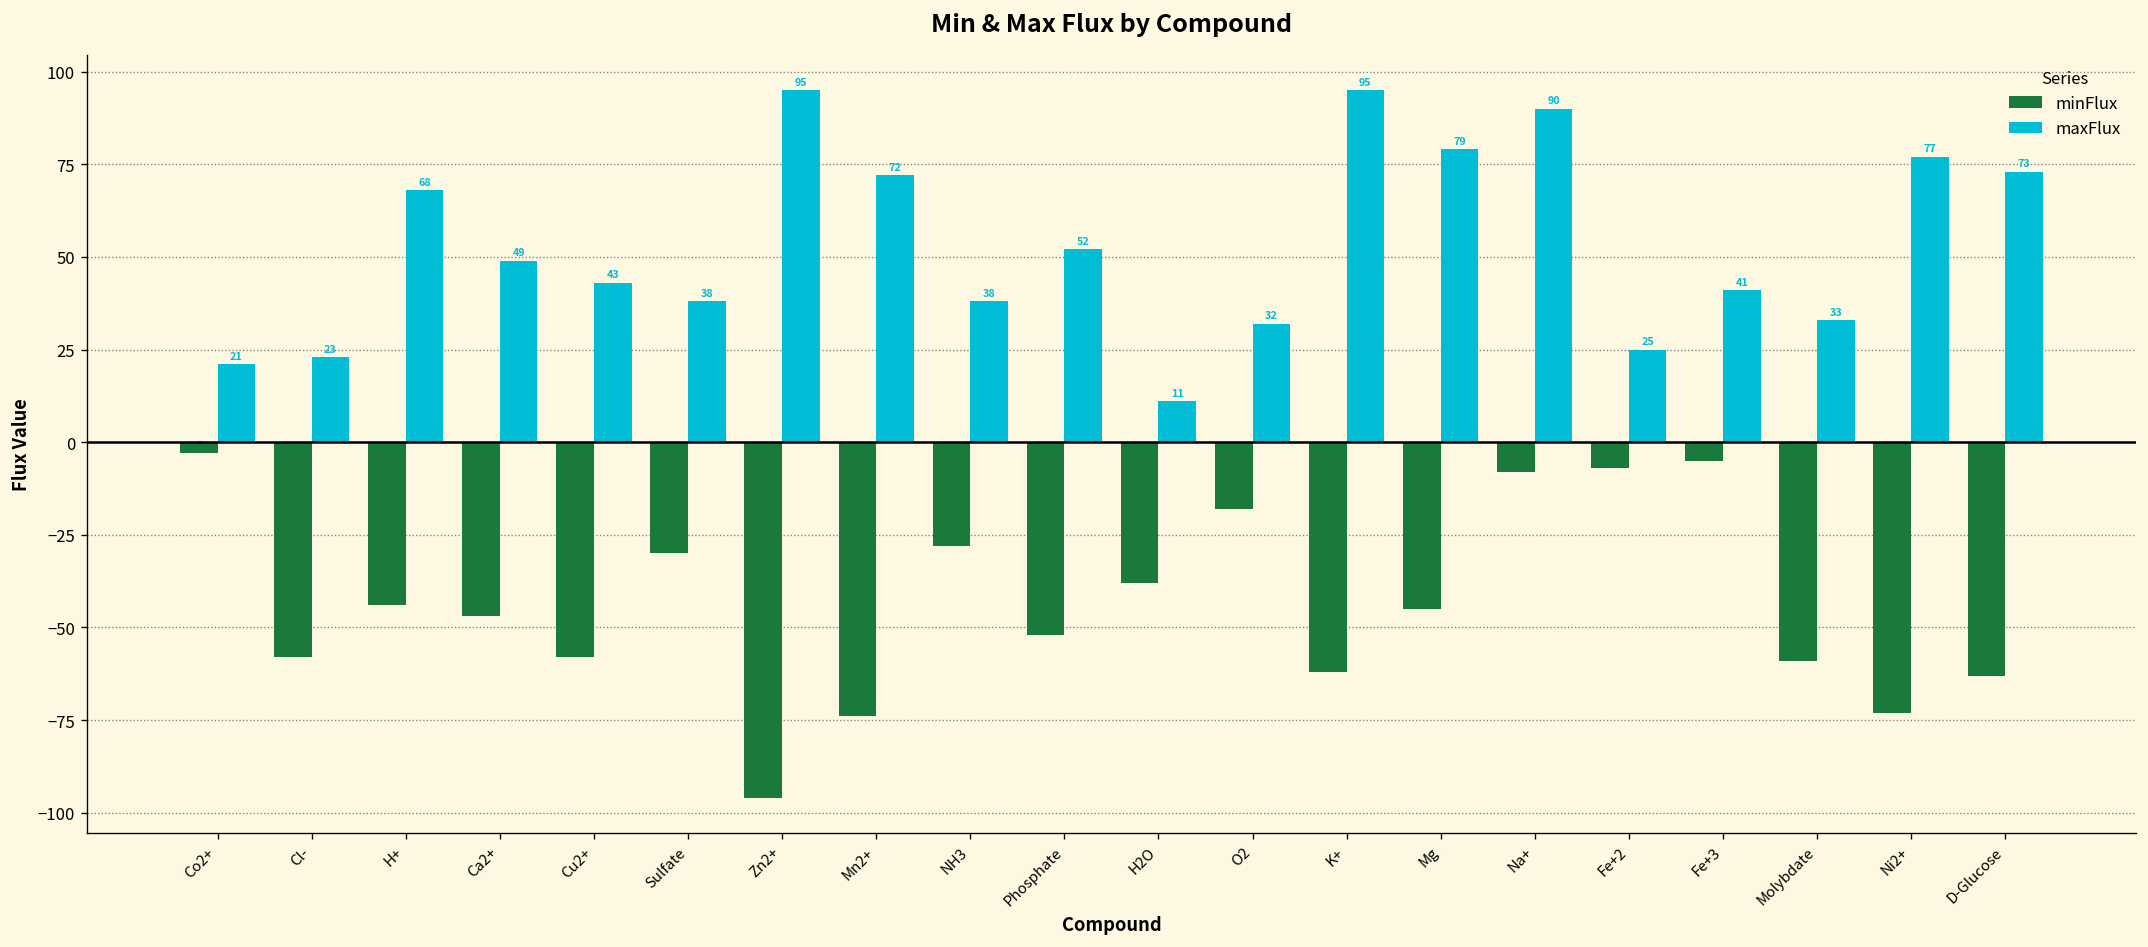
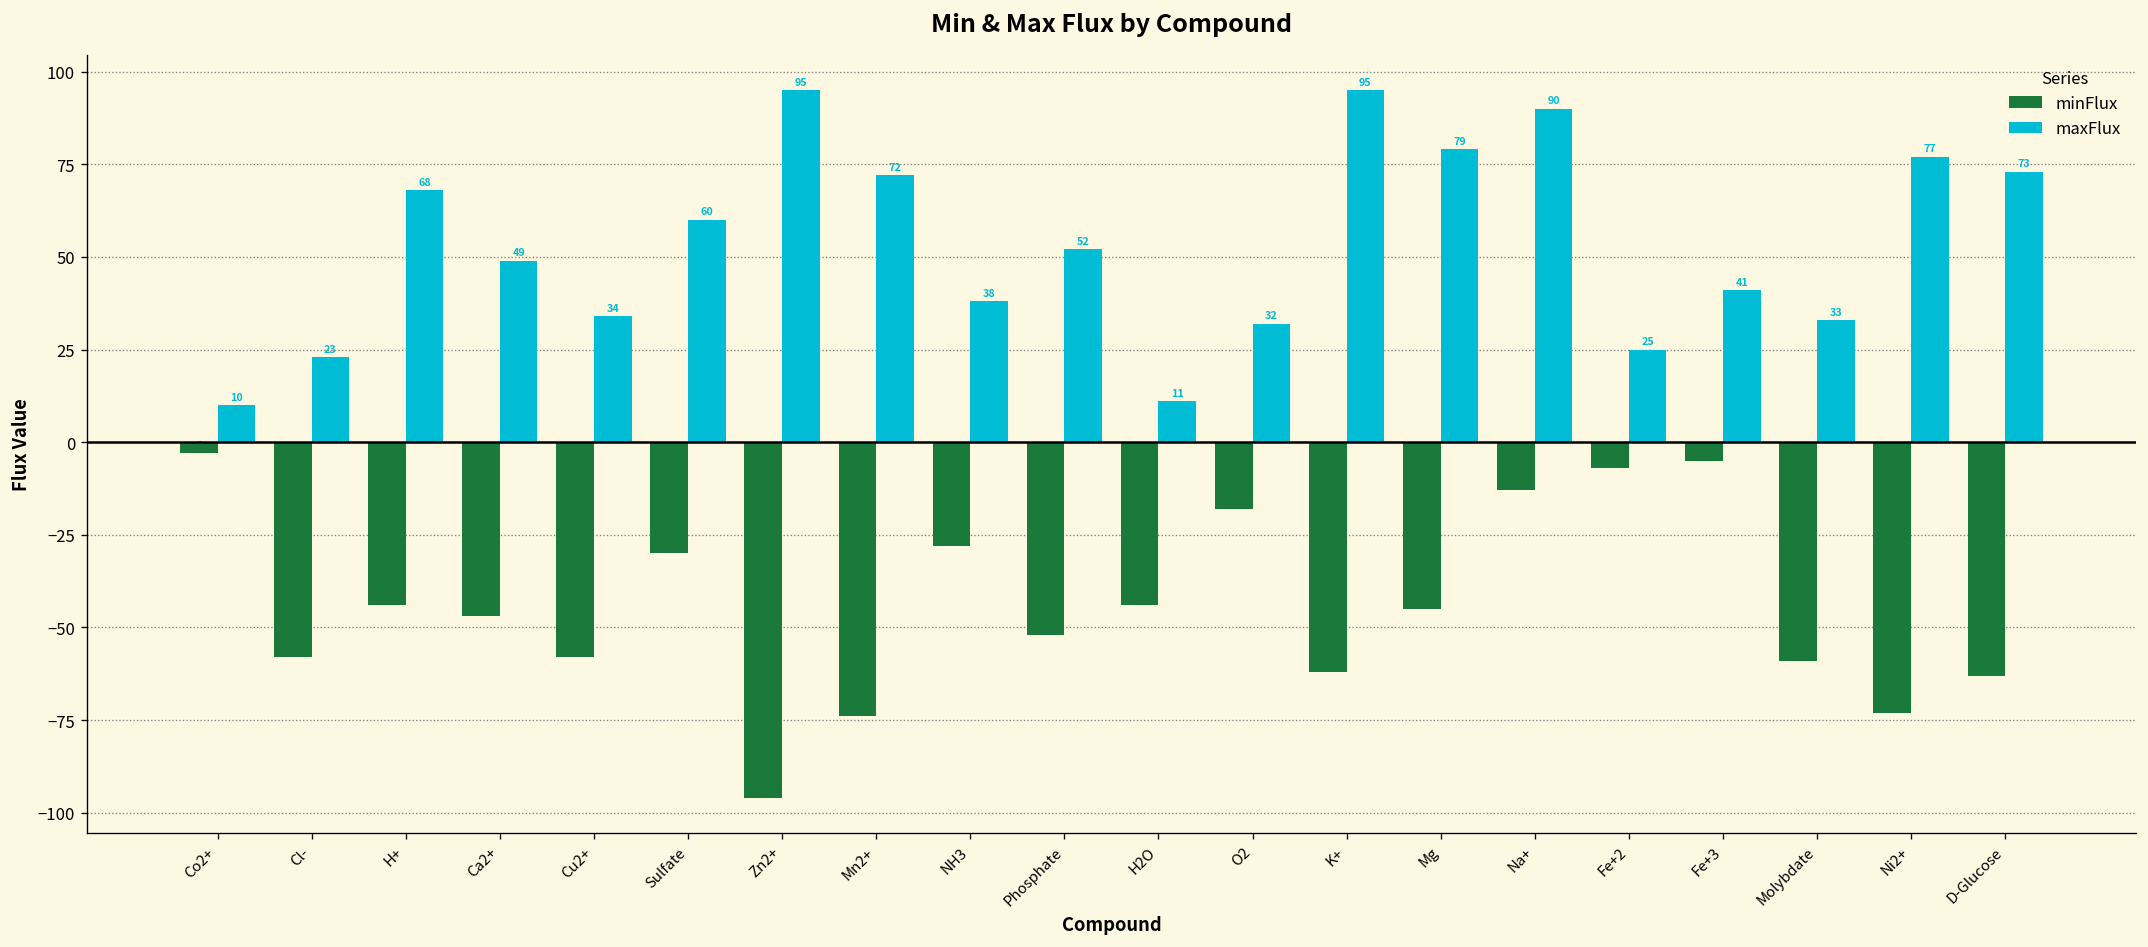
  {
    "minFlux": {
      "Co2+": -3,
      "Cl-": -58,
      "H+": -44,
      "Ca2+": -47,
      "Cu2+": -58,
      "Sulfate": -30,
      "Zn2+": -96,
      "Mn2+": -74,
      "NH3": -28,
      "Phosphate": -52,
-     "H2O": -38,
+     "H2O": -44,
      "O2": -18,
      "K+": -62,
      "Mg": -45,
-     "Na+": -8,
+     "Na+": -13,
      "Fe+2": -7,
      "Fe+3": -5,
      "Molybdate": -59,
      "Ni2+": -73,
      "D-Glucose": -63
    },
    "maxFlux": {
-     "Co2+": 21,
+     "Co2+": 10,
      "Cl-": 23,
      "H+": 68,
      "Ca2+": 49,
-     "Cu2+": 43,
-     "Sulfate": 38,
+     "Cu2+": 34,
+     "Sulfate": 60,
      "Zn2+": 95,
      "Mn2+": 72,
      "NH3": 38,
      "Phosphate": 52,
      "H2O": 11,
      "O2": 32,
      "K+": 95,
      "Mg": 79,
      "Na+": 90,
      "Fe+2": 25,
      "Fe+3": 41,
      "Molybdate": 33,
      "Ni2+": 77,
      "D-Glucose": 73
    }
  }
